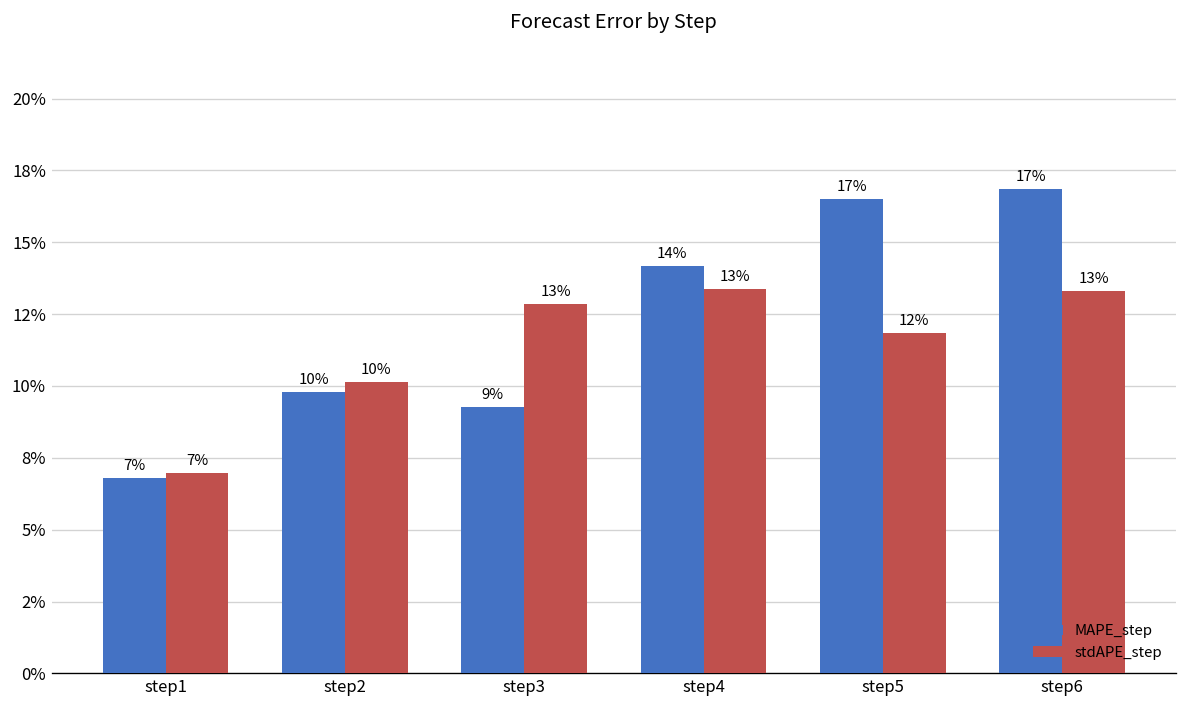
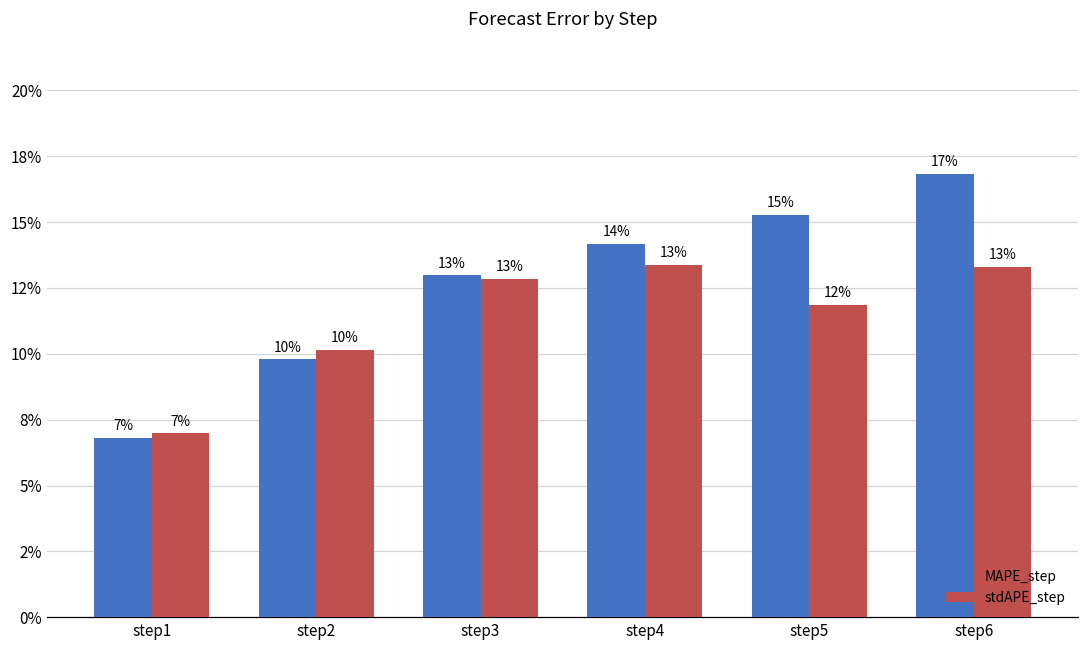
  {
    "MAPE_step": {
      "step1": "7%",
      "step2": "10%",
-     "step3": "9%",
+     "step3": "13%",
      "step4": "14%",
-     "step5": "17%",
+     "step5": "15%",
      "step6": "17%"
    },
    "stdAPE_step": {
      "step1": "7%",
      "step2": "10%",
      "step3": "13%",
      "step4": "13%",
      "step5": "12%",
      "step6": "13%"
    }
  }
